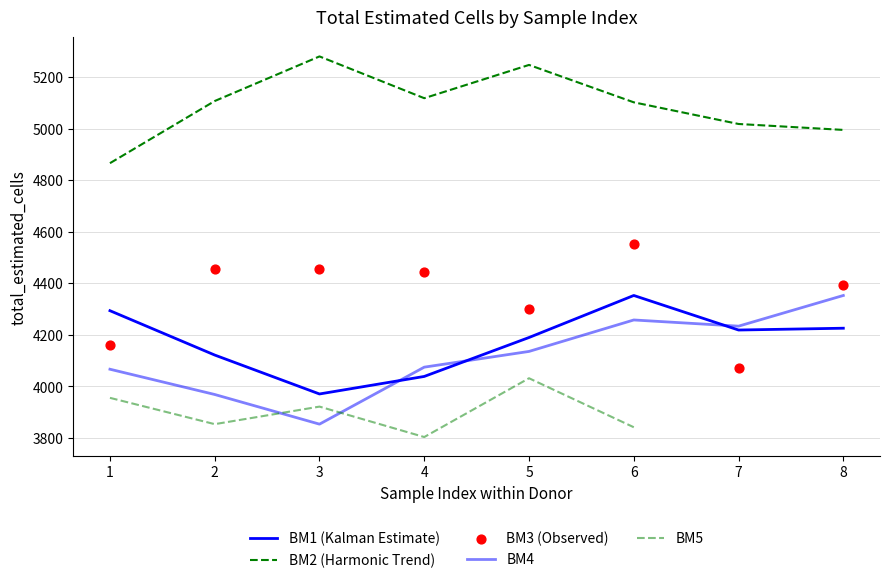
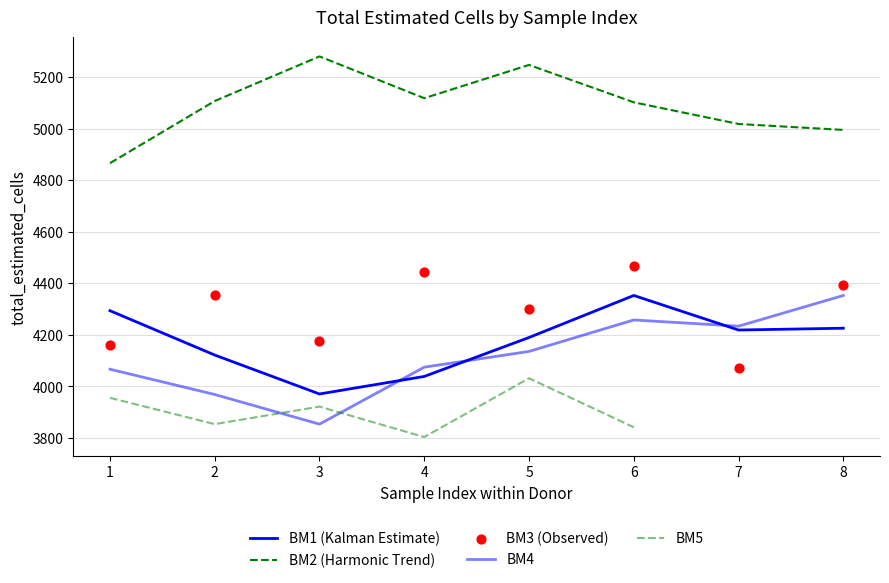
  {
    "BM3 (Observed)": {
-     "2": 4460,
-     "3": 4460,
-     "6": 4550
+     "2": 4350,
+     "3": 4180,
+     "6": 4470
    }
  }
